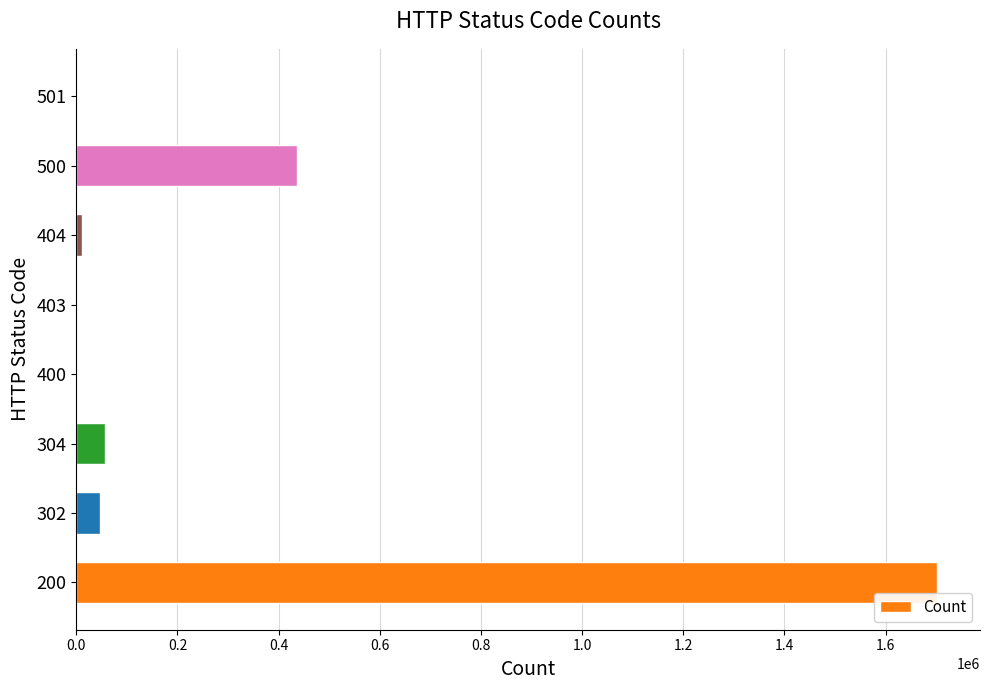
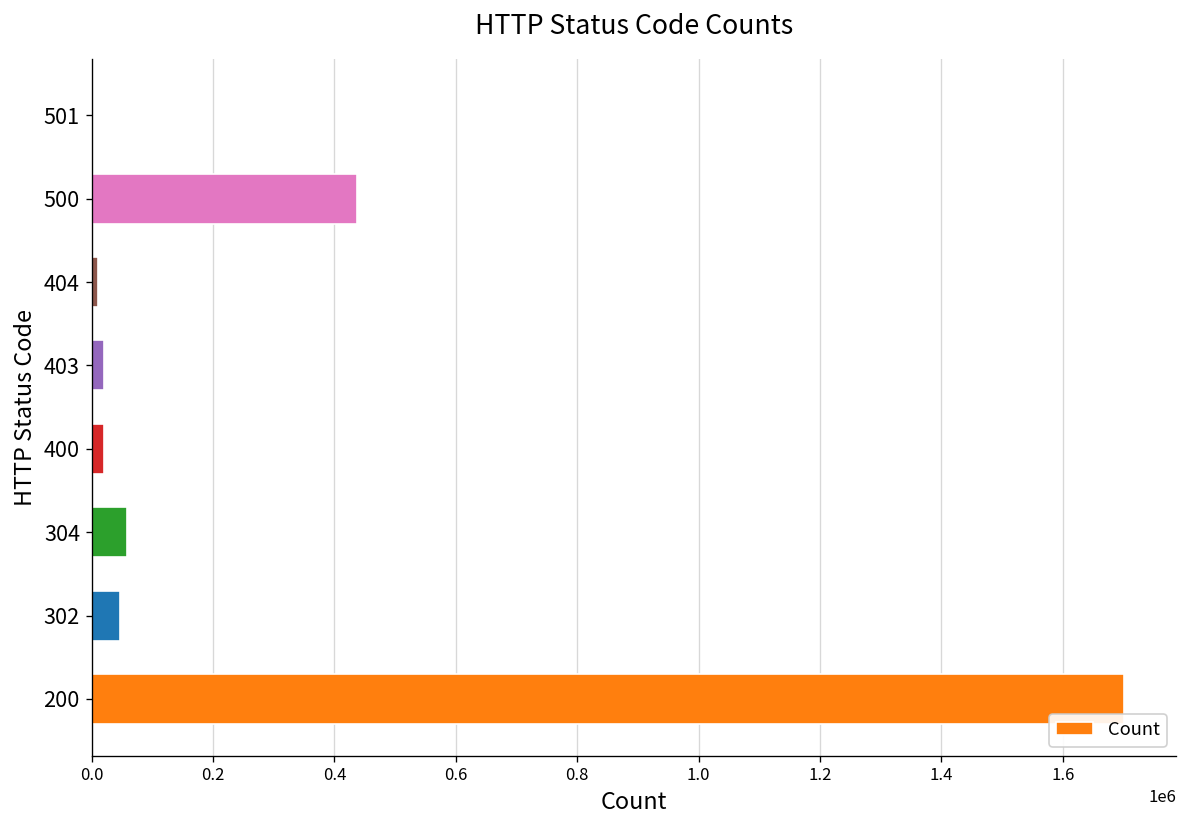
  {
    "500": 440000,
    "404": 10000,
-   "403": 0,
-   "400": 0,
+   "403": 20000,
+   "400": 20000,
    "304": 60000,
    "302": 50000,
    "200": 1700000
  }
